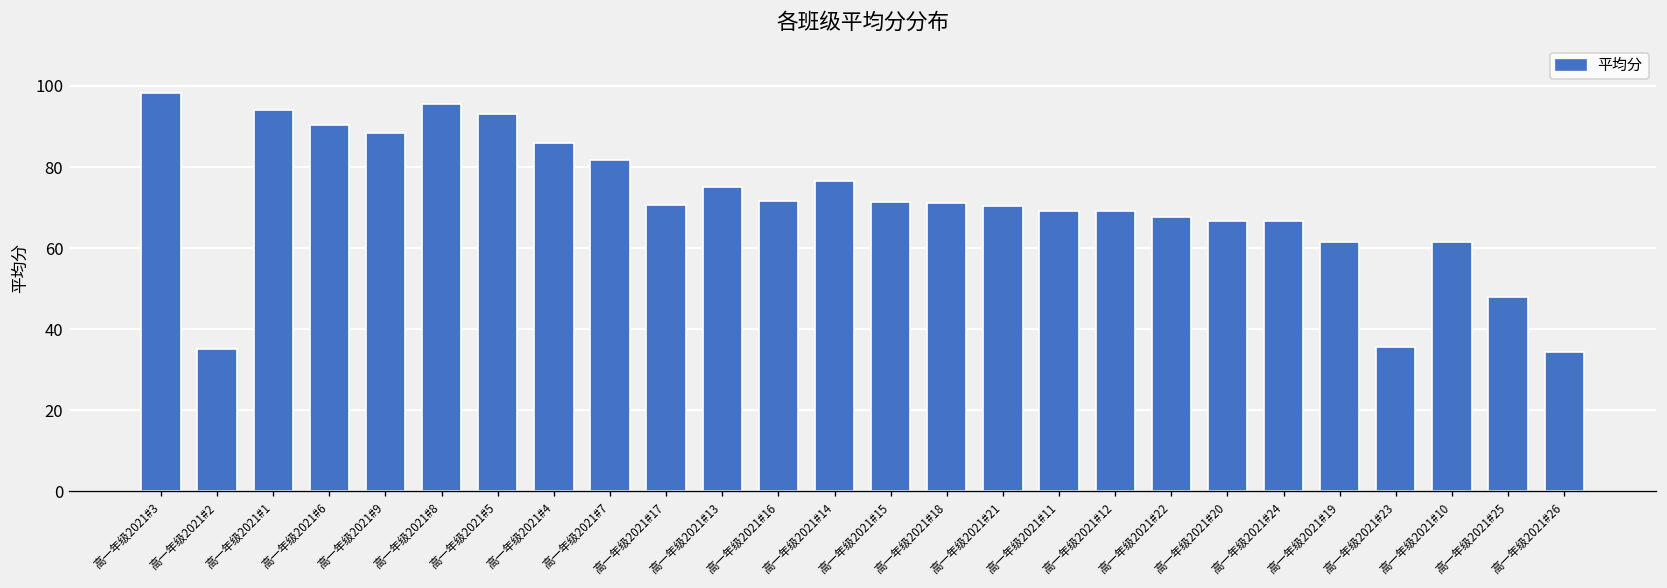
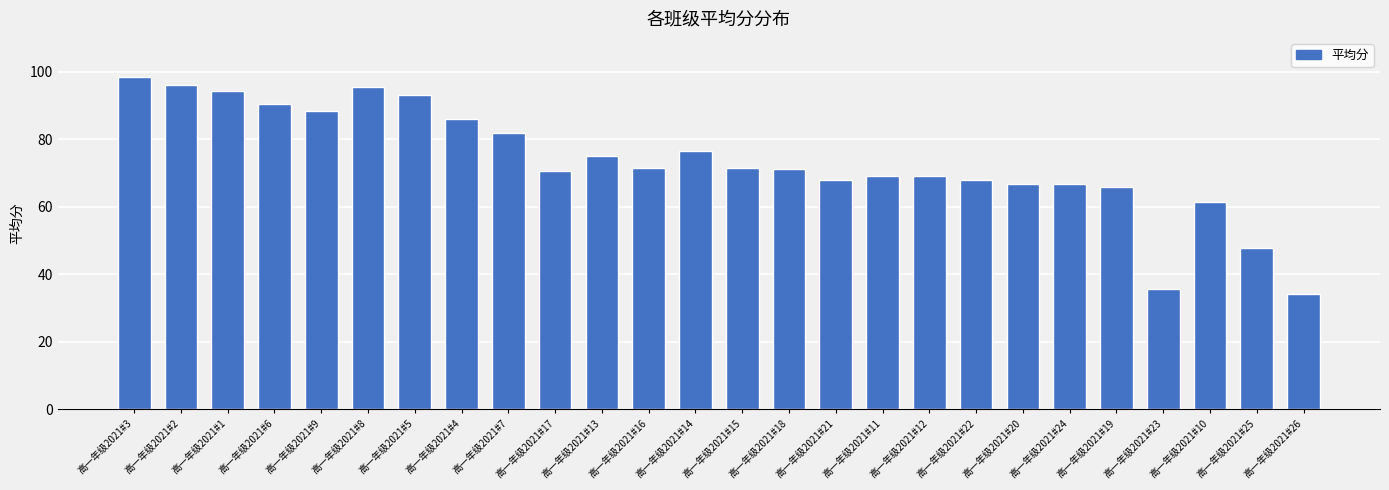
  {
    "高一年级2021#3": 98,
-   "高一年级2021#2": 35,
+   "高一年级2021#2": 96,
    "高一年级2021#1": 94,
    "高一年级2021#6": 90,
    "高一年级2021#9": 88,
    "高一年级2021#8": 95,
    "高一年级2021#5": 93,
    "高一年级2021#4": 86,
    "高一年级2021#7": 82,
    "高一年级2021#17": 71,
    "高一年级2021#13": 75,
    "高一年级2021#16": 72,
    "高一年级2021#14": 77,
    "高一年级2021#15": 71,
    "高一年级2021#18": 71,
-   "高一年级2021#21": 70,
+   "高一年级2021#21": 68,
    "高一年级2021#11": 69,
    "高一年级2021#12": 69,
    "高一年级2021#22": 68,
    "高一年级2021#20": 67,
    "高一年级2021#24": 67,
-   "高一年级2021#19": 62,
+   "高一年级2021#19": 66,
    "高一年级2021#23": 36,
    "高一年级2021#10": 61,
    "高一年级2021#25": 48,
    "高一年级2021#26": 34
  }
